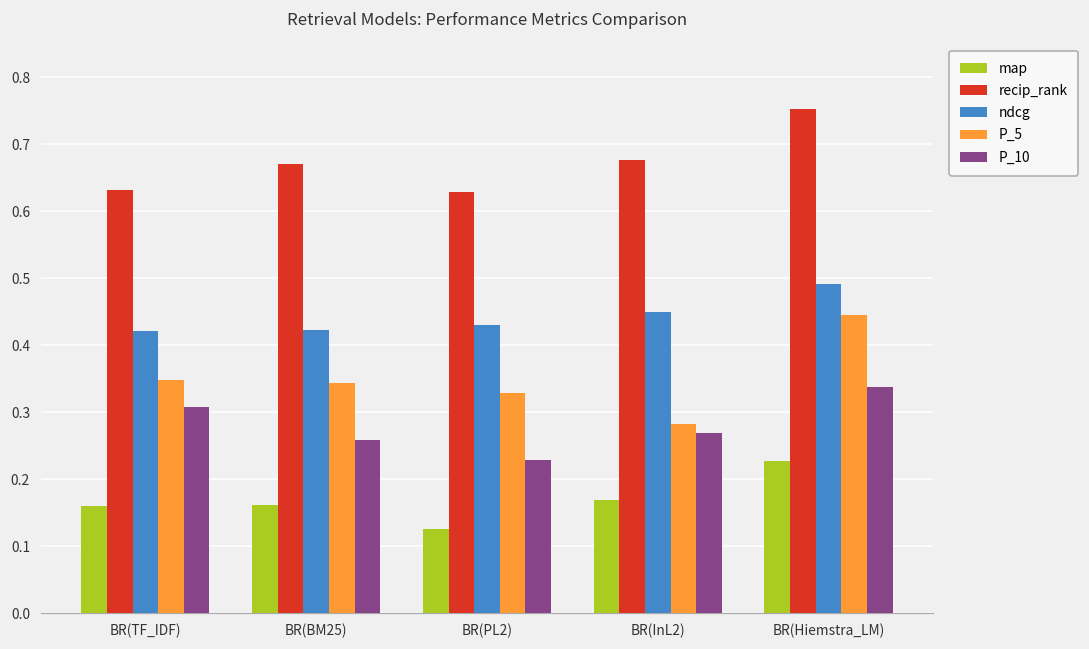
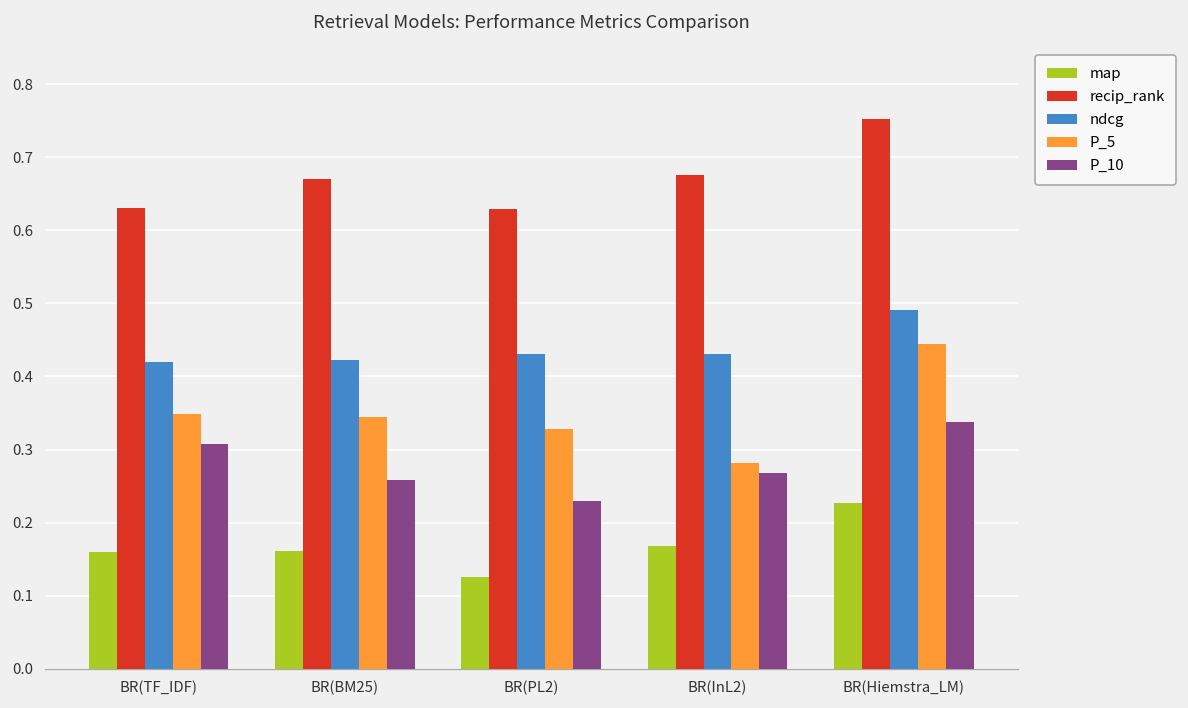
  {
    "map": {
      "BR(TF_IDF)": 0.16,
      "BR(BM25)": 0.16,
      "BR(PL2)": 0.13,
      "BR(InL2)": 0.17,
      "BR(Hiemstra_LM)": 0.23
    },
    "recip_rank": {
      "BR(TF_IDF)": 0.63,
      "BR(BM25)": 0.67,
      "BR(PL2)": 0.63,
      "BR(InL2)": 0.68,
      "BR(Hiemstra_LM)": 0.75
    },
    "ndcg": {
      "BR(TF_IDF)": 0.42,
      "BR(BM25)": 0.42,
      "BR(PL2)": 0.43,
-     "BR(InL2)": 0.45,
+     "BR(InL2)": 0.43,
      "BR(Hiemstra_LM)": 0.49
    },
    "P_5": {
      "BR(TF_IDF)": 0.35,
      "BR(BM25)": 0.34,
      "BR(PL2)": 0.33,
      "BR(InL2)": 0.28,
      "BR(Hiemstra_LM)": 0.44
    },
    "P_10": {
      "BR(TF_IDF)": 0.31,
      "BR(BM25)": 0.26,
      "BR(PL2)": 0.23,
      "BR(InL2)": 0.27,
      "BR(Hiemstra_LM)": 0.34
    }
  }
